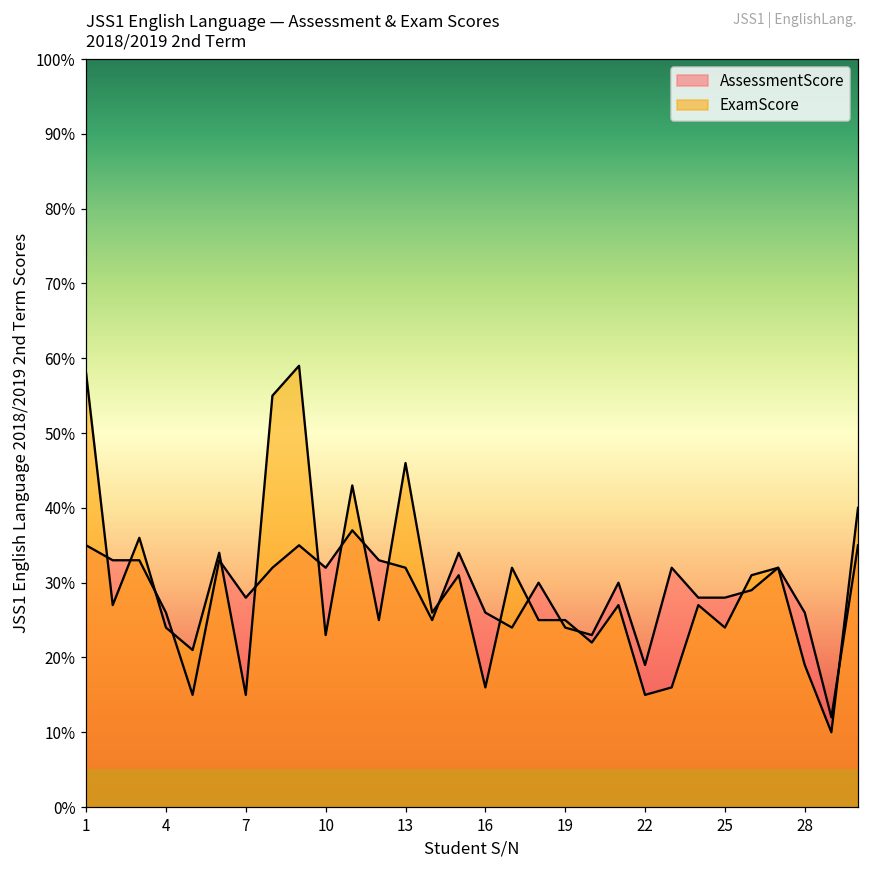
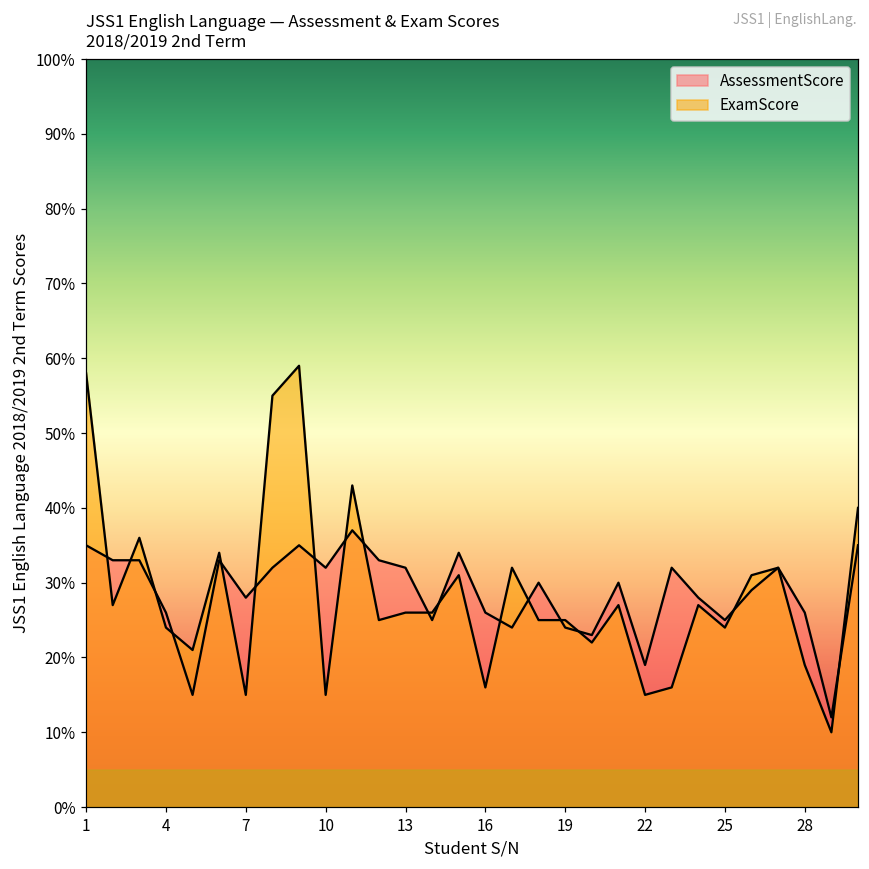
  {
    "AssessmentScore": {
      "1": "35%",
      "4": "26%",
      "7": "28%",
      "10": "32%",
      "13": "32%",
      "16": "26%",
      "19": "24%",
      "22": "19%",
-     "25": "28%",
+     "25": "25%",
      "28": "26%"
    },
    "ExamScore": {
      "1": "58%",
      "4": "24%",
      "7": "15%",
-     "10": "23%",
-     "13": "46%",
+     "10": "15%",
+     "13": "26%",
      "16": "16%",
      "19": "25%",
      "22": "15%",
      "25": "24%",
      "28": "19%"
    }
  }
